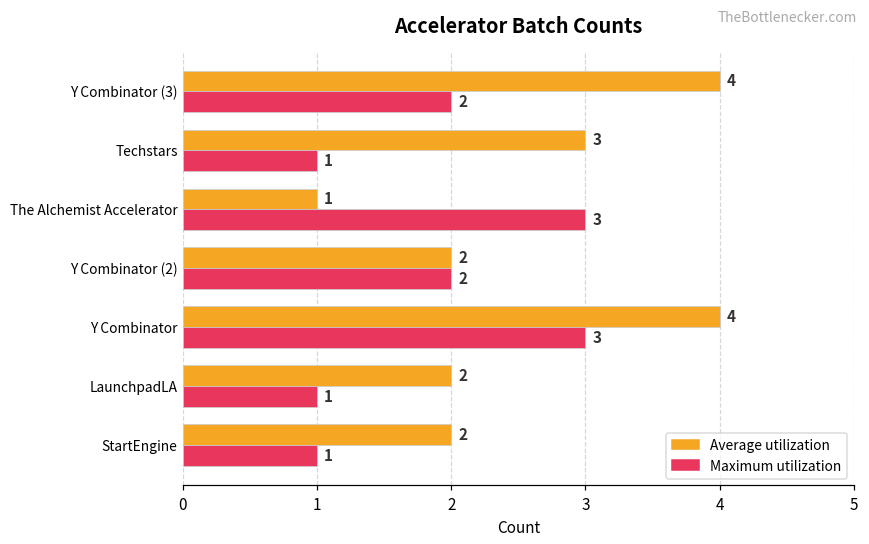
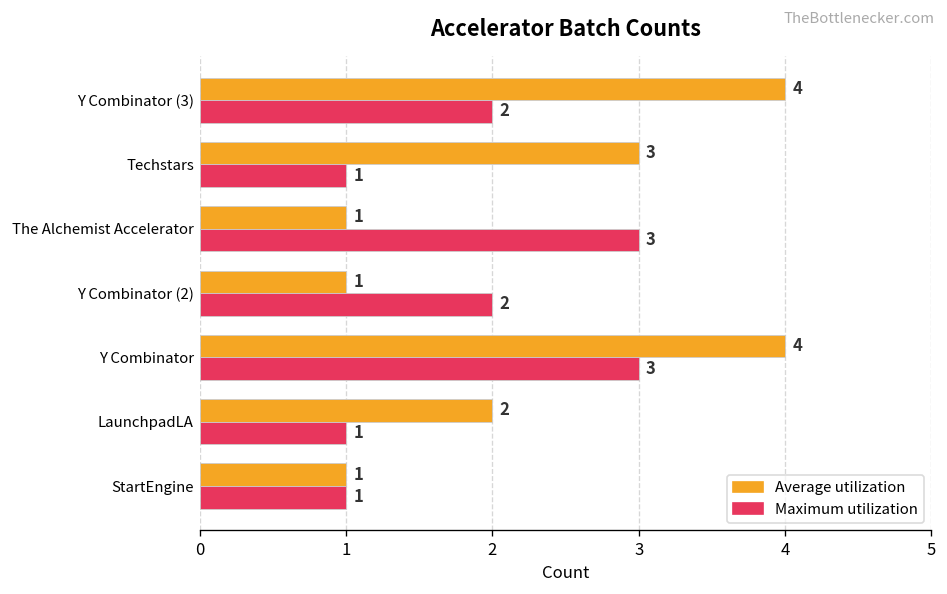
  {
    "Average utilization": {
      "Y Combinator (3)": 4,
      "Techstars": 3,
      "The Alchemist Accelerator": 1,
-     "Y Combinator (2)": 2,
+     "Y Combinator (2)": 1,
      "Y Combinator": 4,
      "LaunchpadLA": 2,
-     "StartEngine": 2
+     "StartEngine": 1
    },
    "Maximum utilization": {
      "Y Combinator (3)": 2,
      "Techstars": 1,
      "The Alchemist Accelerator": 3,
      "Y Combinator (2)": 2,
      "Y Combinator": 3,
      "LaunchpadLA": 1,
      "StartEngine": 1
    }
  }
